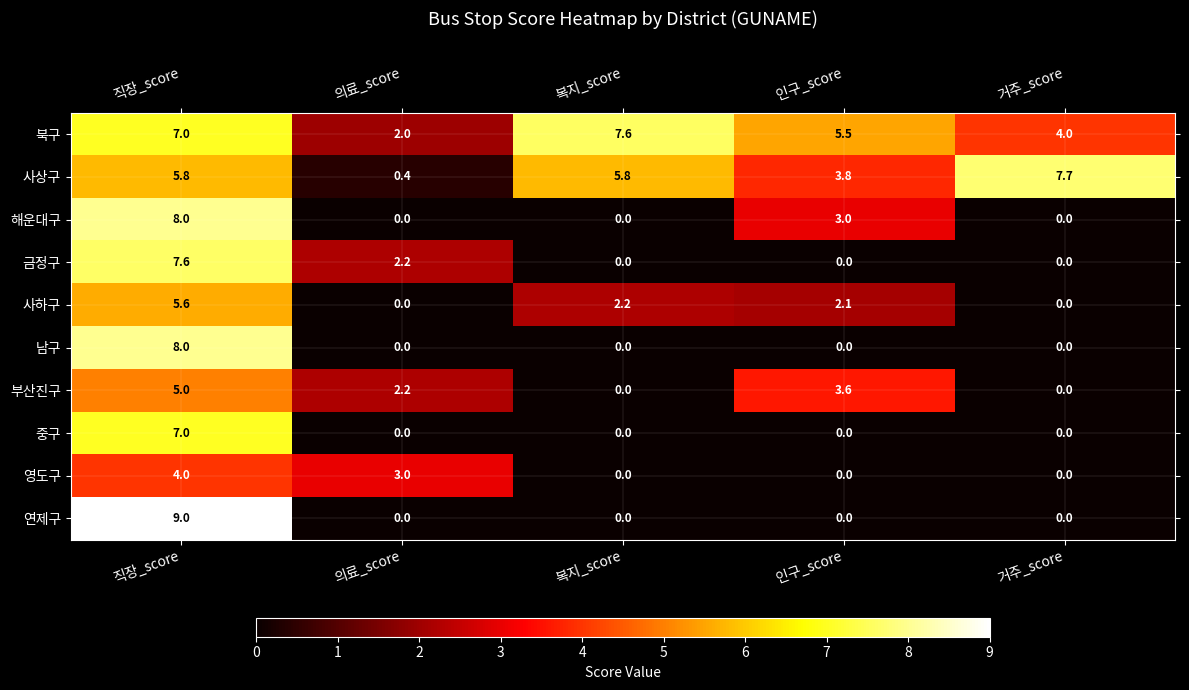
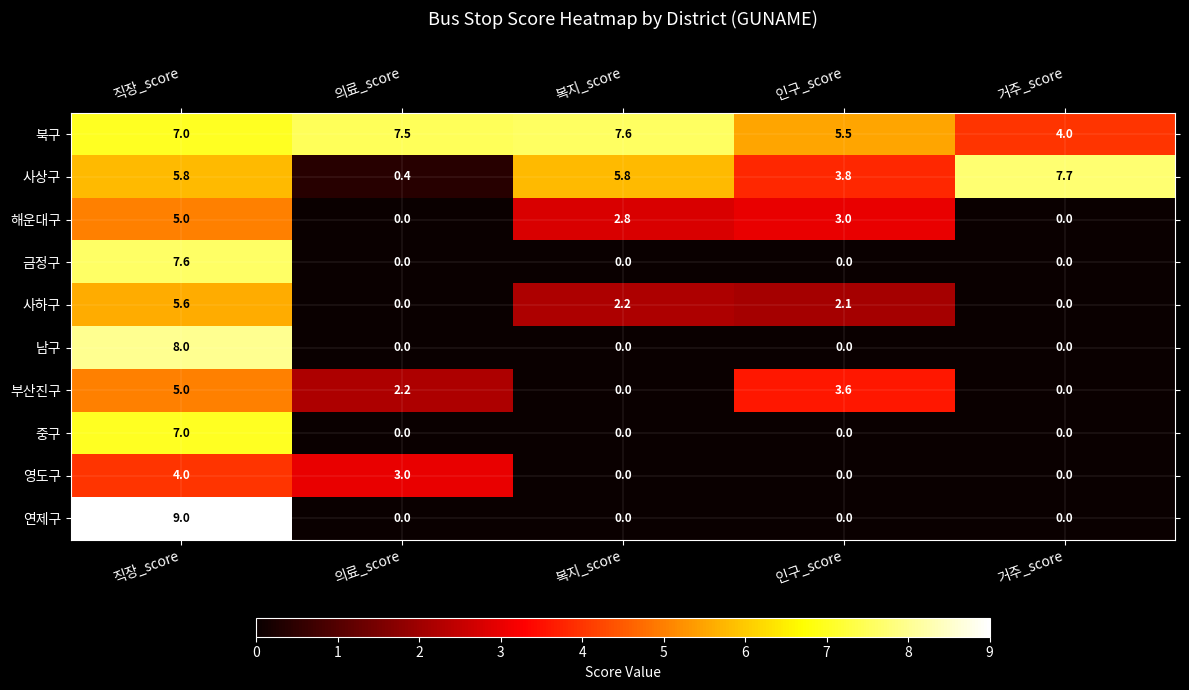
  {
    "북구": {
      "직장_score": 7.0,
-     "의료_score": 2.0,
+     "의료_score": 7.5,
      "복지_score": 7.6,
      "인구_score": 5.5,
      "거주_score": 4.0
    },
    "사상구": {
      "직장_score": 5.8,
      "의료_score": 0.4,
      "복지_score": 5.8,
      "인구_score": 3.8,
      "거주_score": 7.7
    },
    "해운대구": {
-     "직장_score": 8.0,
+     "직장_score": 5.0,
      "의료_score": 0.0,
-     "복지_score": 0.0,
+     "복지_score": 2.8,
      "인구_score": 3.0,
      "거주_score": 0.0
    },
    "금정구": {
      "직장_score": 7.6,
-     "의료_score": 2.2,
+     "의료_score": 0.0,
      "복지_score": 0.0,
      "인구_score": 0.0,
      "거주_score": 0.0
    },
    "사하구": {
      "직장_score": 5.6,
      "의료_score": 0.0,
      "복지_score": 2.2,
      "인구_score": 2.1,
      "거주_score": 0.0
    },
    "남구": {
      "직장_score": 8.0,
      "의료_score": 0.0,
      "복지_score": 0.0,
      "인구_score": 0.0,
      "거주_score": 0.0
    },
    "부산진구": {
      "직장_score": 5.0,
      "의료_score": 2.2,
      "복지_score": 0.0,
      "인구_score": 3.6,
      "거주_score": 0.0
    },
    "중구": {
      "직장_score": 7.0,
      "의료_score": 0.0,
      "복지_score": 0.0,
      "인구_score": 0.0,
      "거주_score": 0.0
    },
    "영도구": {
      "직장_score": 4.0,
      "의료_score": 3.0,
      "복지_score": 0.0,
      "인구_score": 0.0,
      "거주_score": 0.0
    },
    "연제구": {
      "직장_score": 9.0,
      "의료_score": 0.0,
      "복지_score": 0.0,
      "인구_score": 0.0,
      "거주_score": 0.0
    }
  }
